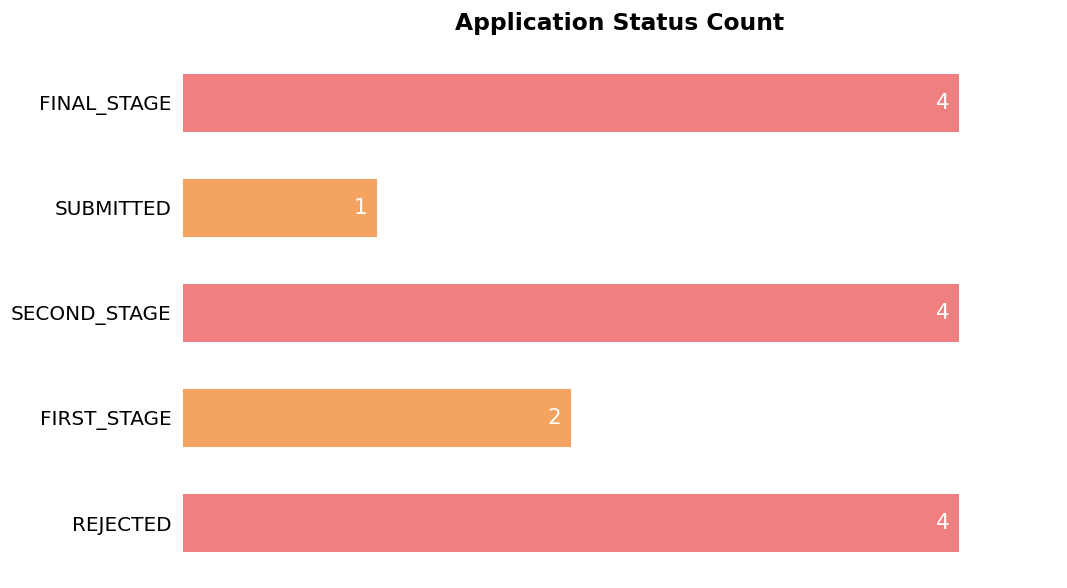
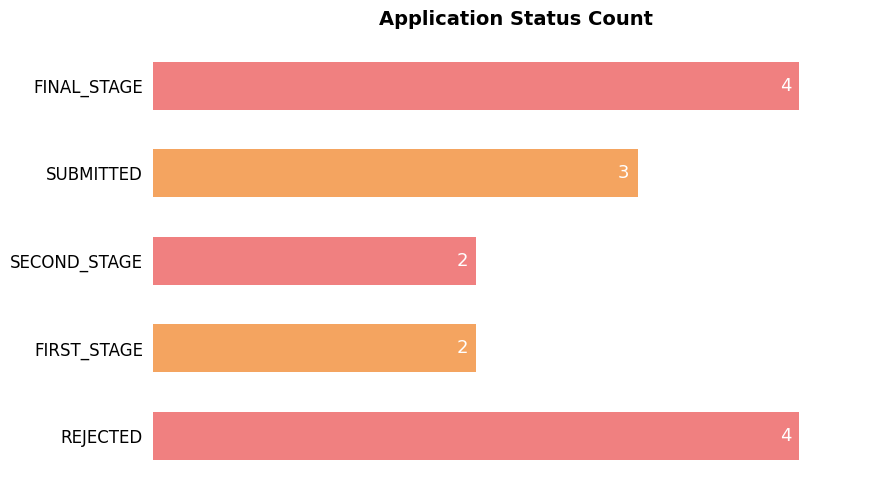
  {
    "FINAL_STAGE": 4,
-   "SUBMITTED": 1,
-   "SECOND_STAGE": 4,
+   "SUBMITTED": 3,
+   "SECOND_STAGE": 2,
    "FIRST_STAGE": 2,
    "REJECTED": 4
  }
